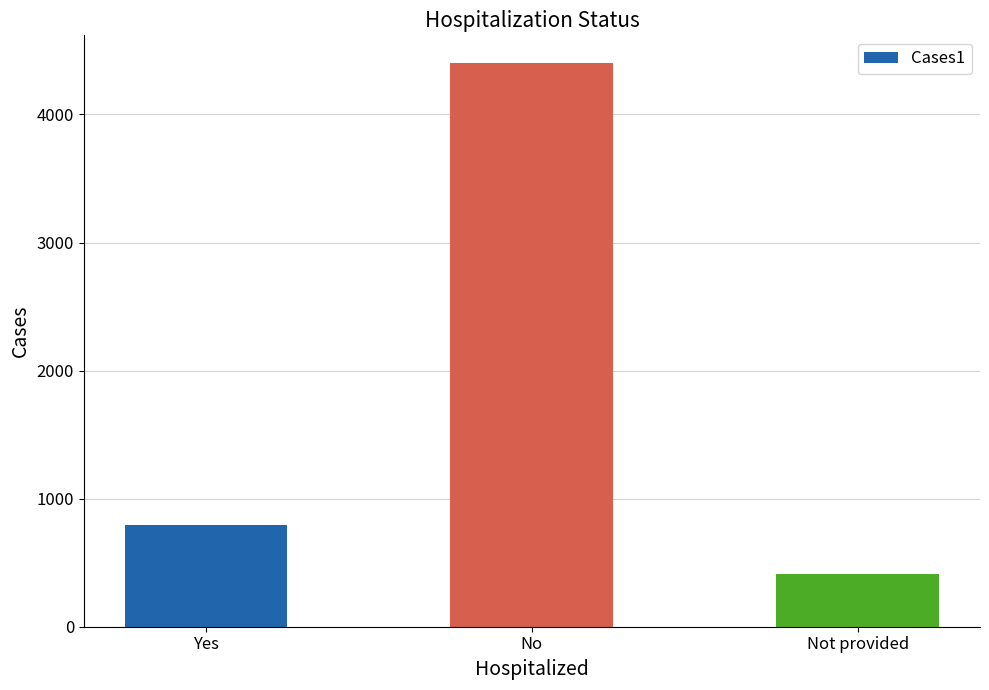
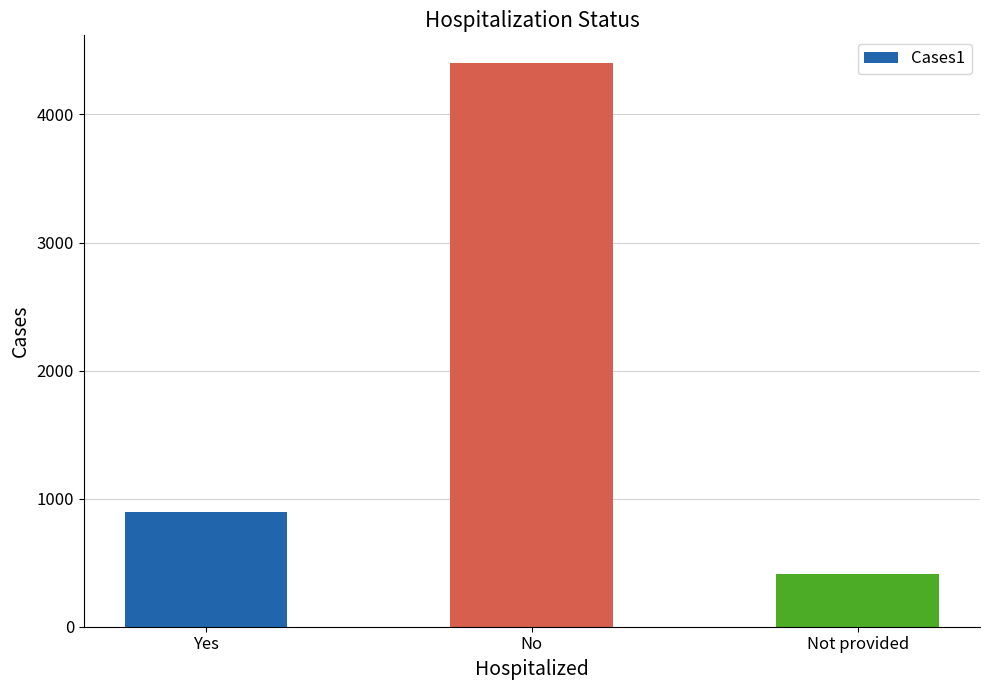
  {
-   "Yes": 800,
+   "Yes": 900,
    "No": 4400,
    "Not provided": 410
  }
